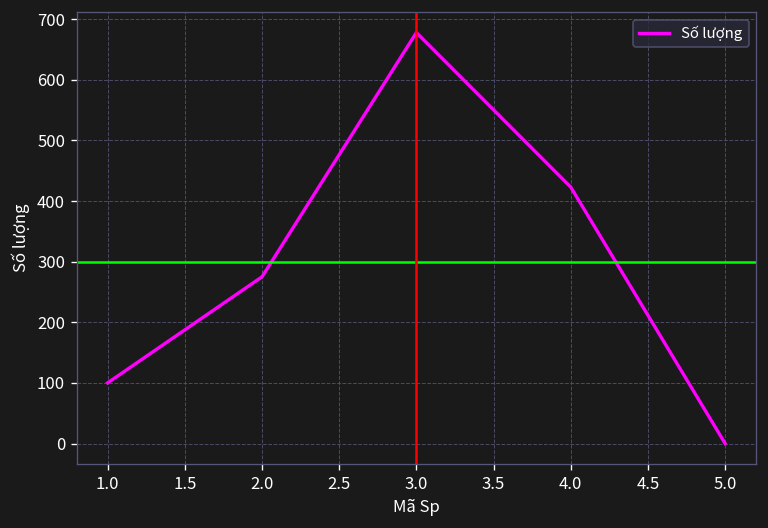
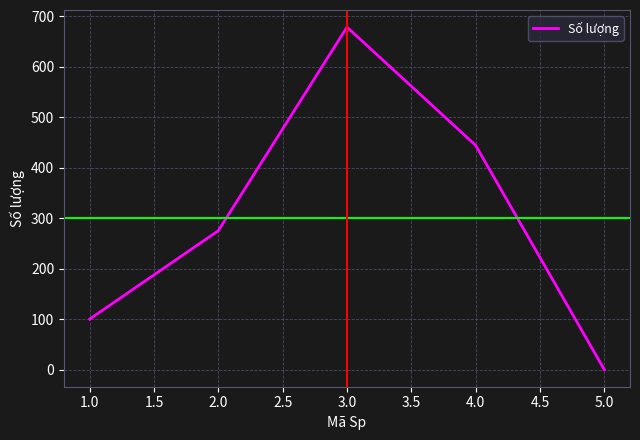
  {
    "1.0": 100,
    "2.0": 280,
    "3.0": 680,
-   "4.0": 420,
+   "4.0": 440,
    "5.0": 0
  }
